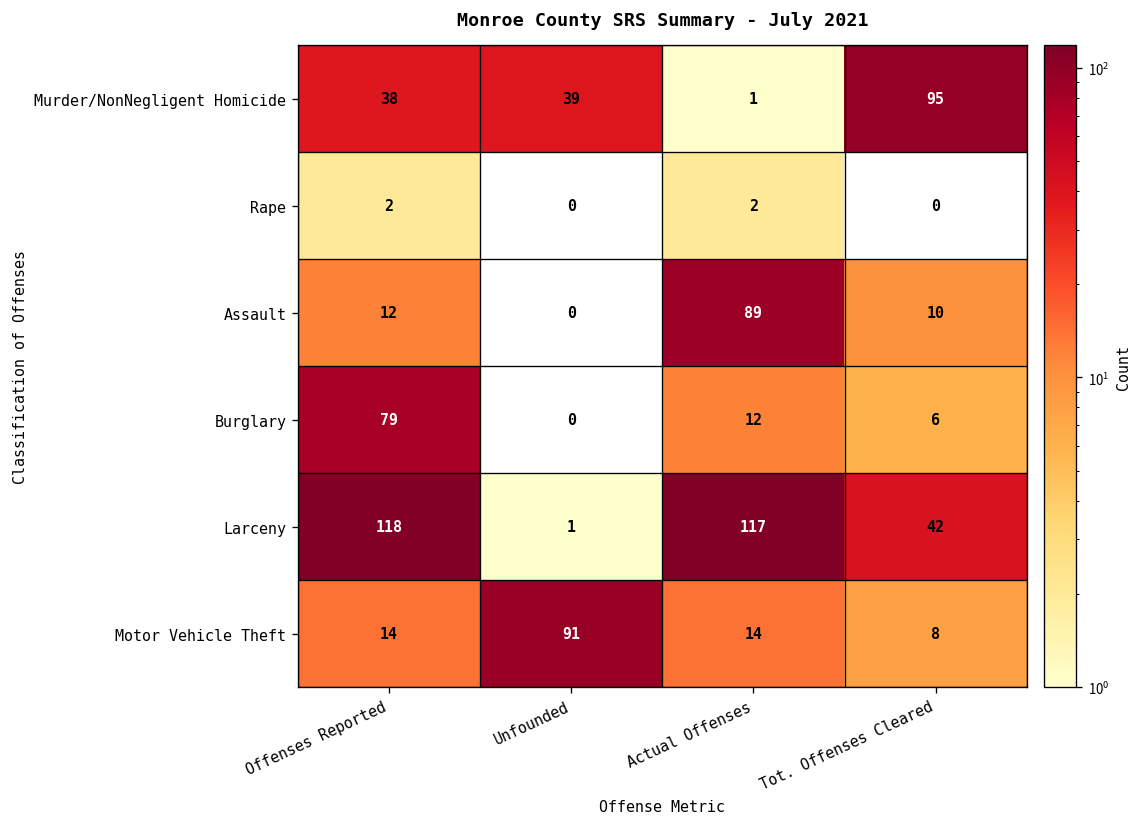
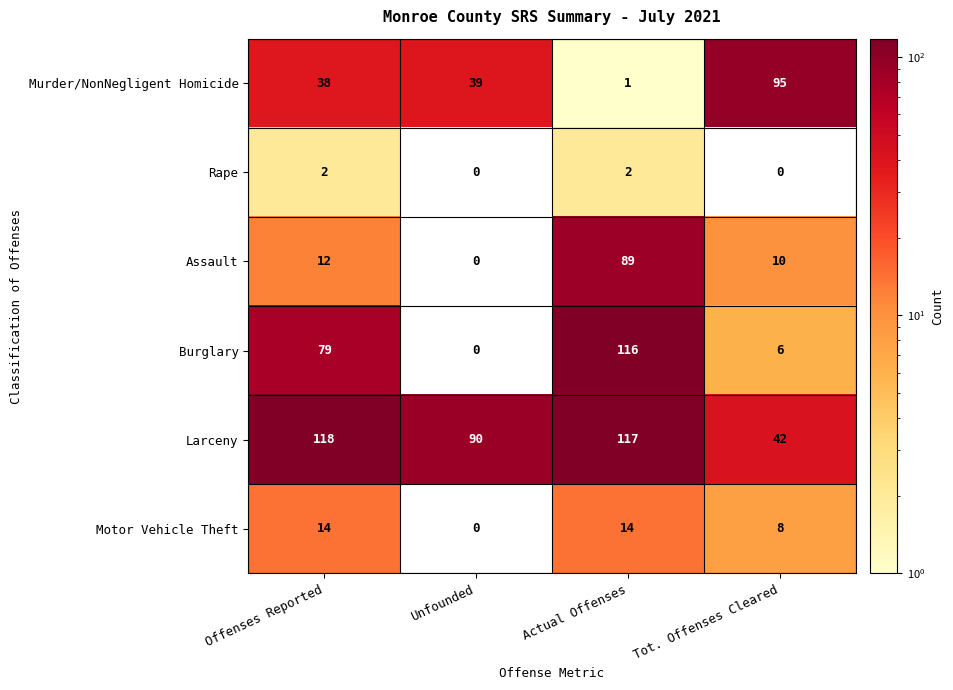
  {
    "Murder/NonNegligent Homicide": {
      "Offenses Reported": 38,
      "Unfounded": 39,
      "Actual Offenses": 1,
      "Tot. Offenses Cleared": 95
    },
    "Rape": {
      "Offenses Reported": 2,
      "Unfounded": 0,
      "Actual Offenses": 2,
      "Tot. Offenses Cleared": 0
    },
    "Assault": {
      "Offenses Reported": 12,
      "Unfounded": 0,
      "Actual Offenses": 89,
      "Tot. Offenses Cleared": 10
    },
    "Burglary": {
      "Offenses Reported": 79,
      "Unfounded": 0,
-     "Actual Offenses": 12,
+     "Actual Offenses": 116,
      "Tot. Offenses Cleared": 6
    },
    "Larceny": {
      "Offenses Reported": 118,
-     "Unfounded": 1,
+     "Unfounded": 90,
      "Actual Offenses": 117,
      "Tot. Offenses Cleared": 42
    },
    "Motor Vehicle Theft": {
      "Offenses Reported": 14,
-     "Unfounded": 91,
+     "Unfounded": 0,
      "Actual Offenses": 14,
      "Tot. Offenses Cleared": 8
    }
  }
